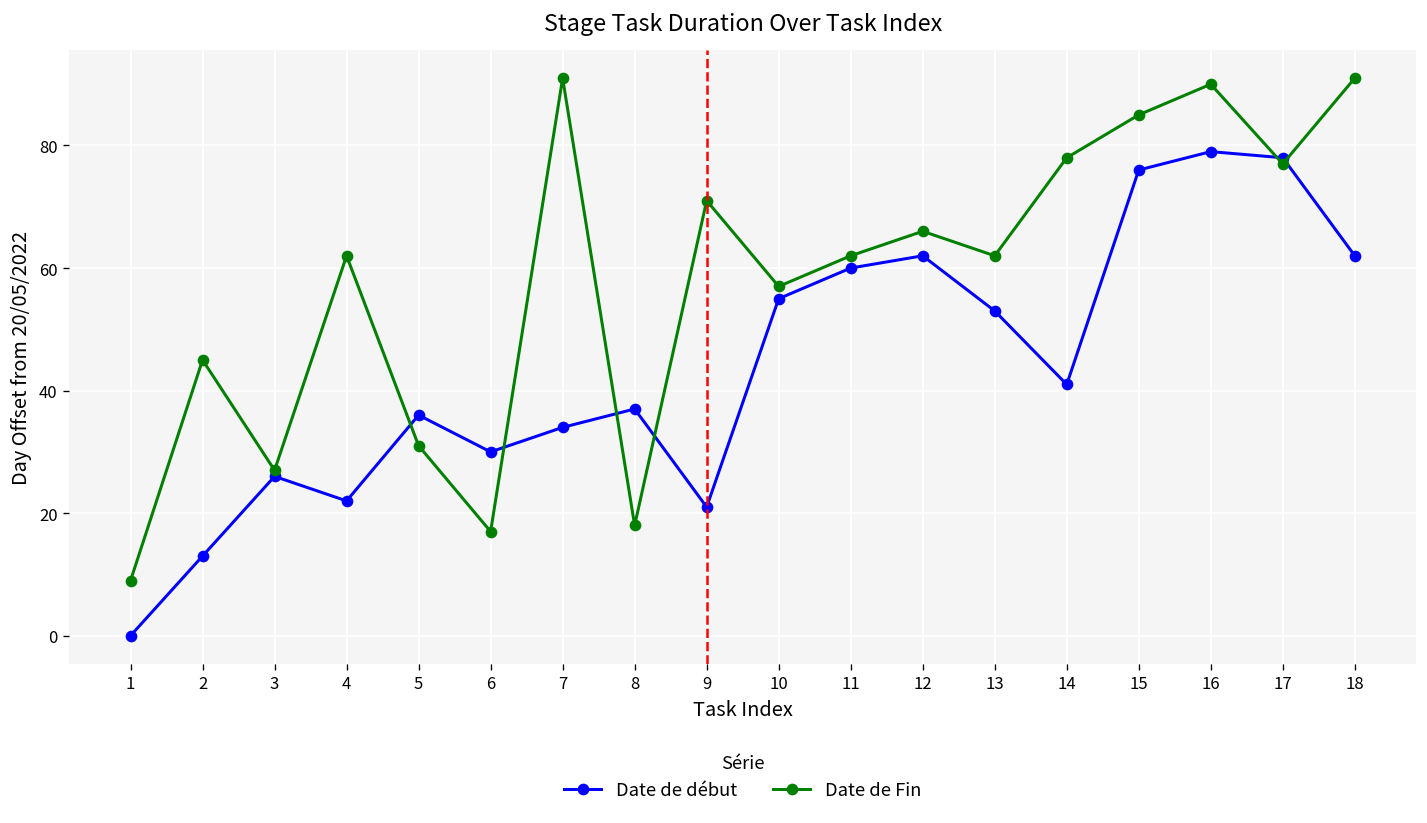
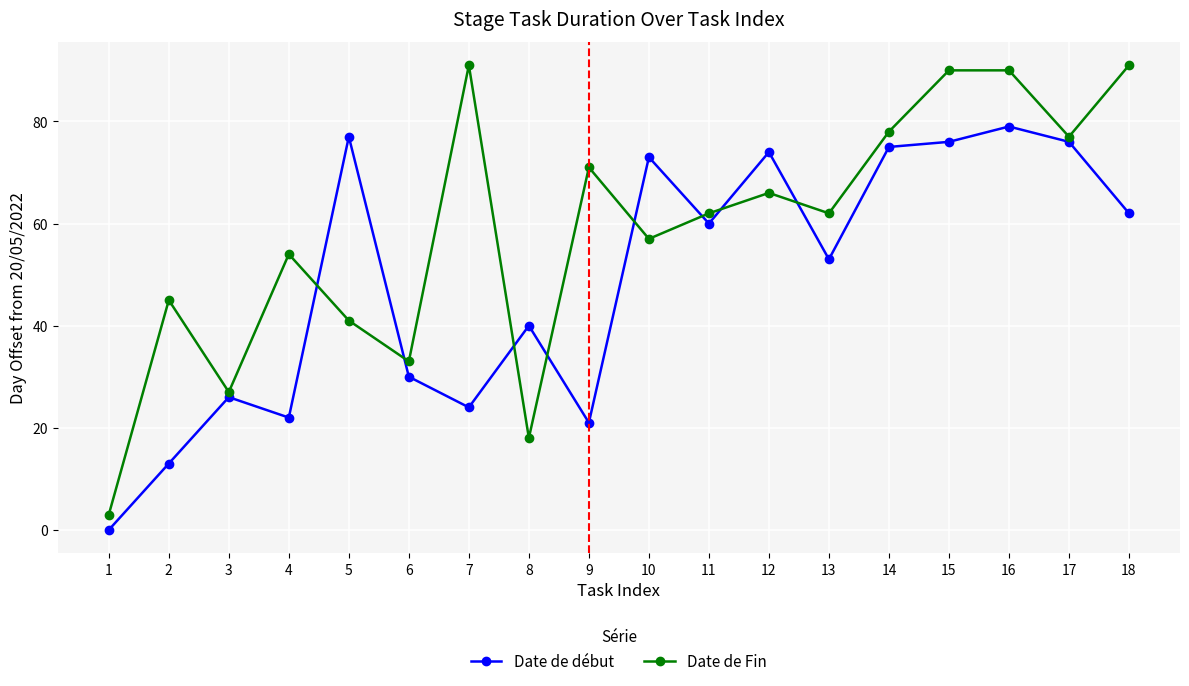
  {
    "Date de début": {
      "1": 0,
      "2": 13,
      "3": 26,
      "4": 22,
-     "5": 36,
+     "5": 77,
      "6": 30,
-     "7": 34,
-     "8": 37,
+     "7": 24,
+     "8": 40,
      "9": 21,
-     "10": 55,
+     "10": 73,
      "11": 60,
-     "12": 62,
+     "12": 74,
      "13": 53,
-     "14": 41,
+     "14": 75,
      "15": 76,
      "16": 79,
-     "17": 78,
+     "17": 76,
      "18": 62
    },
    "Date de Fin": {
-     "1": 9,
+     "1": 3,
      "2": 45,
      "3": 27,
-     "4": 62,
-     "5": 31,
-     "6": 17,
+     "4": 54,
+     "5": 41,
+     "6": 33,
      "7": 91,
      "8": 18,
      "9": 71,
      "10": 57,
      "11": 62,
      "12": 66,
      "13": 62,
      "14": 78,
-     "15": 85,
+     "15": 90,
      "16": 90,
      "17": 77,
      "18": 91
    }
  }
